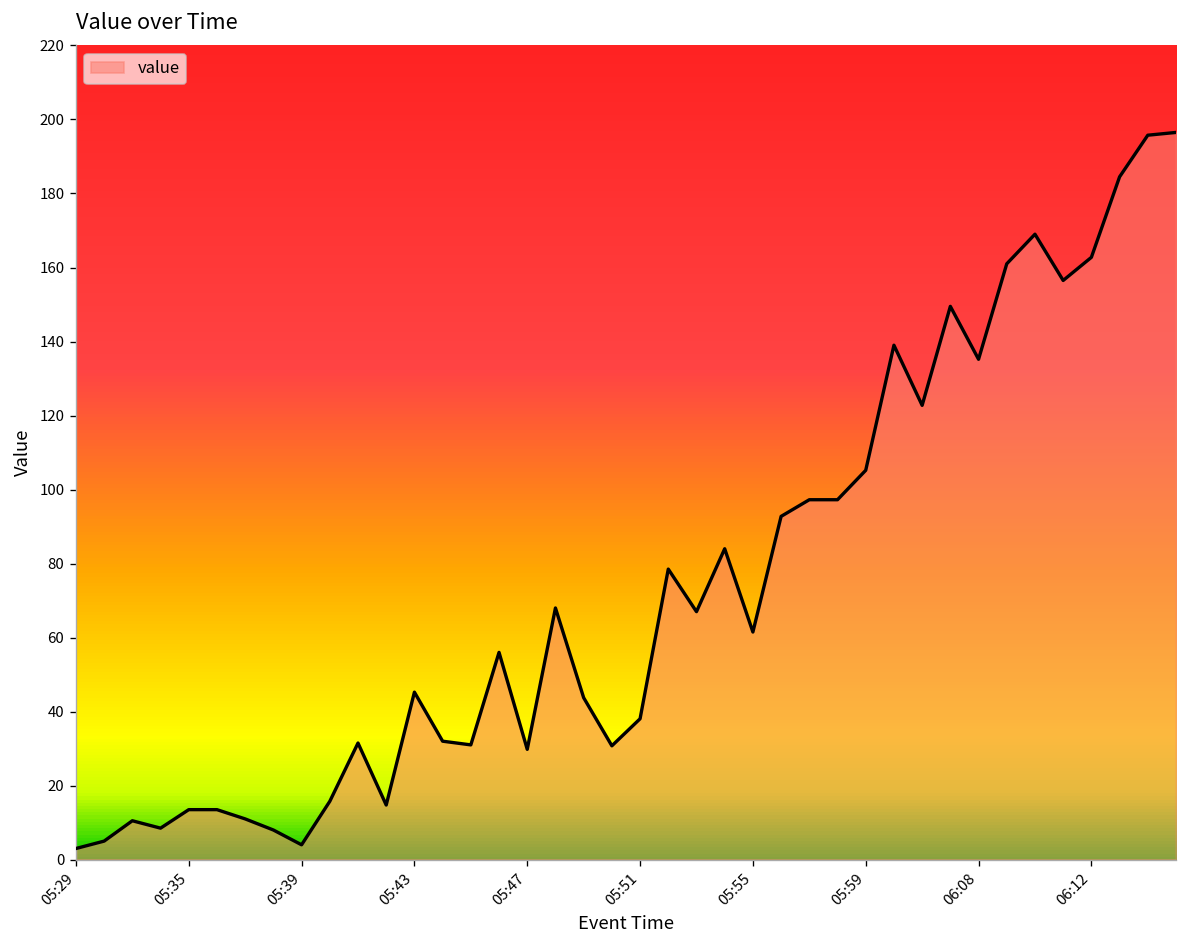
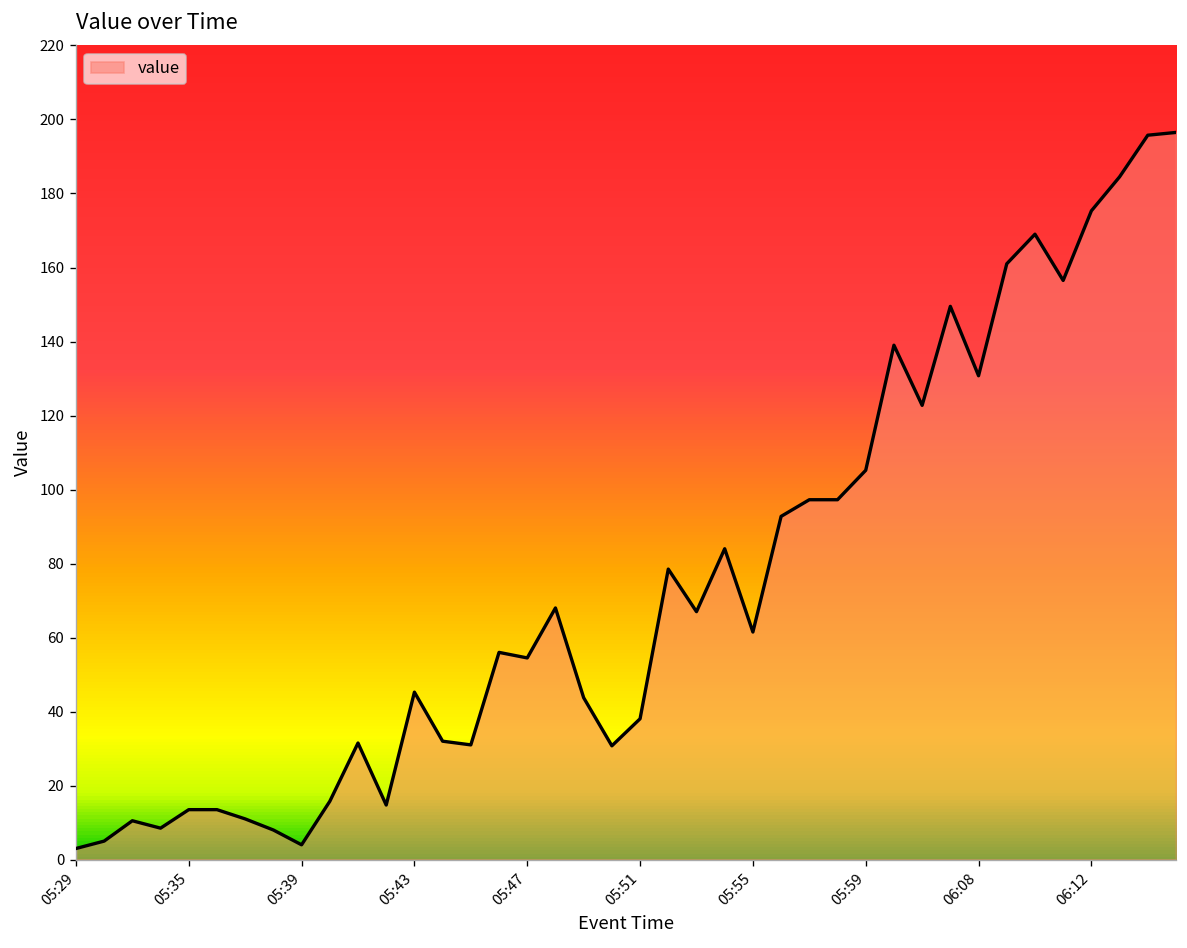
  {
    "05:29": 3,
    "05:35": 14,
    "05:39": 4,
    "05:43": 45,
-   "05:47": 30,
+   "05:47": 55,
    "05:51": 38,
    "05:55": 62,
    "05:59": 105,
-   "06:08": 135,
-   "06:12": 163
+   "06:08": 131,
+   "06:12": 175
  }
